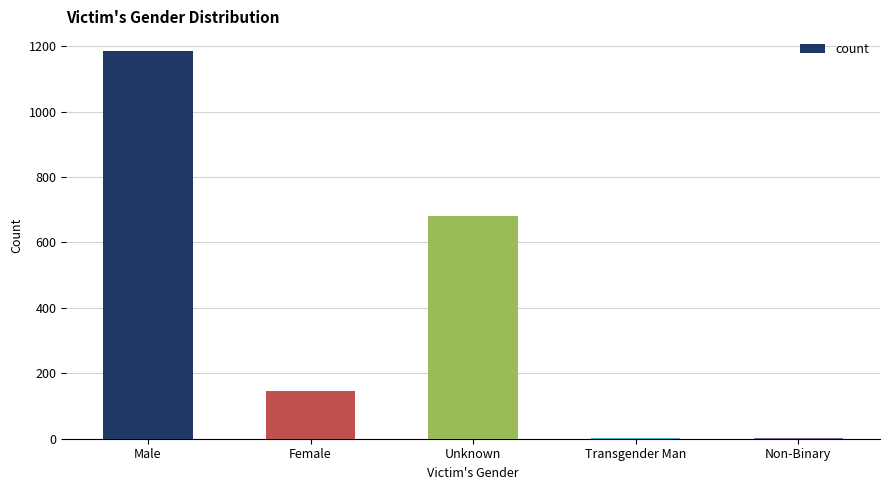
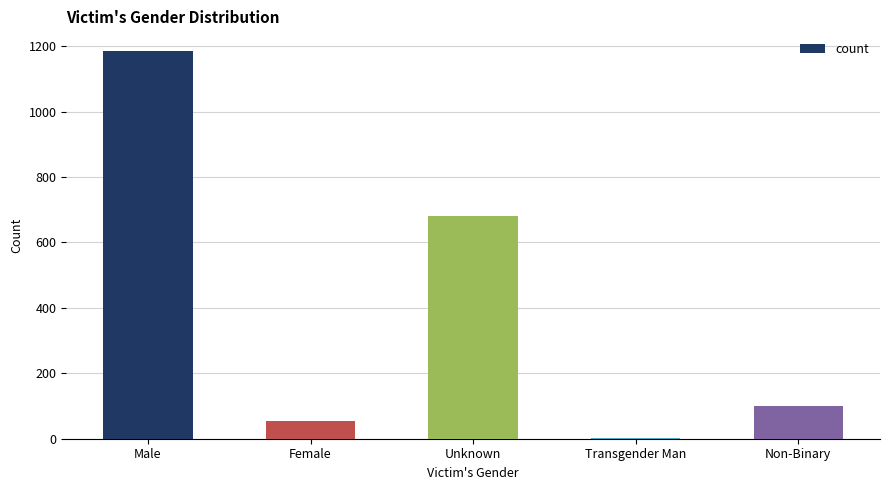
  {
    "Male": 1190,
-   "Female": 150,
+   "Female": 60,
    "Unknown": 680,
-   "Non-Binary": 0
+   "Non-Binary": 100
  }
